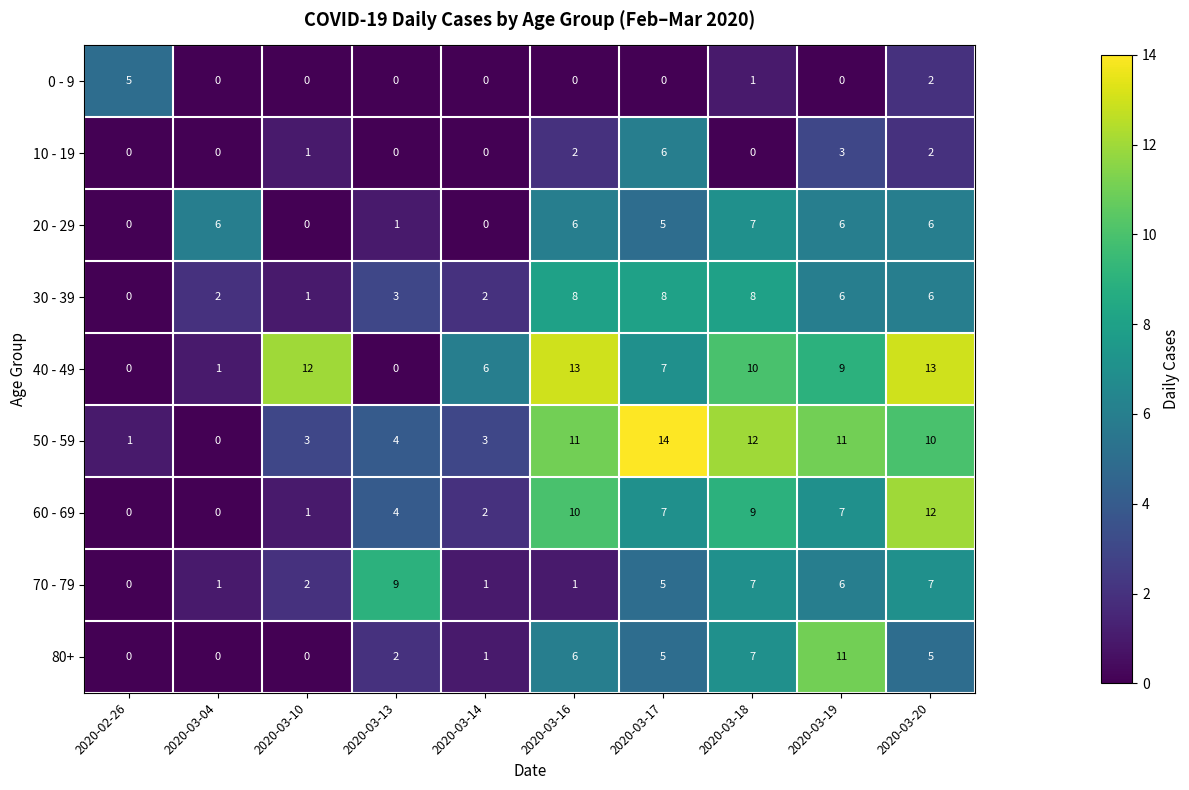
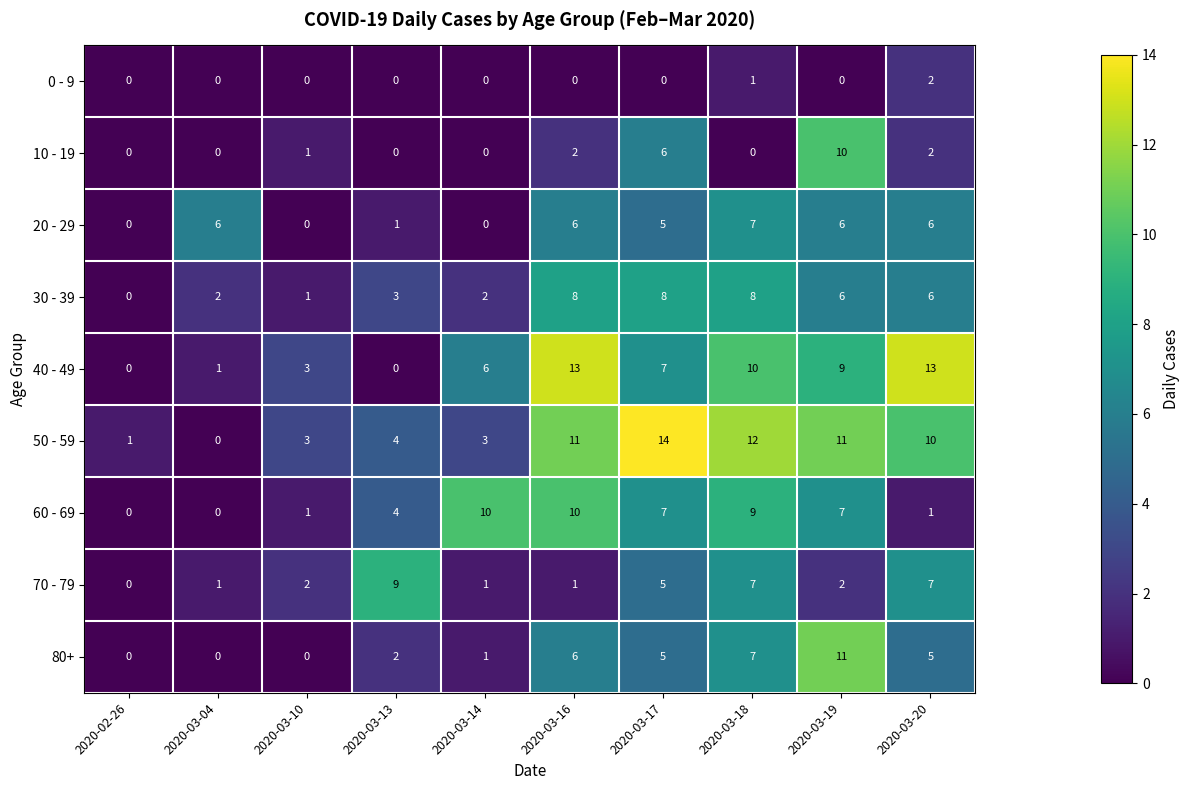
  {
    "0 - 9": {
-     "2020-02-26": 5,
+     "2020-02-26": 0,
      "2020-03-04": 0,
      "2020-03-10": 0,
      "2020-03-13": 0,
      "2020-03-14": 0,
      "2020-03-16": 0,
      "2020-03-17": 0,
      "2020-03-18": 1,
      "2020-03-19": 0,
      "2020-03-20": 2
    },
    "10 - 19": {
      "2020-02-26": 0,
      "2020-03-04": 0,
      "2020-03-10": 1,
      "2020-03-13": 0,
      "2020-03-14": 0,
      "2020-03-16": 2,
      "2020-03-17": 6,
      "2020-03-18": 0,
-     "2020-03-19": 3,
+     "2020-03-19": 10,
      "2020-03-20": 2
    },
    "20 - 29": {
      "2020-02-26": 0,
      "2020-03-04": 6,
      "2020-03-10": 0,
      "2020-03-13": 1,
      "2020-03-14": 0,
      "2020-03-16": 6,
      "2020-03-17": 5,
      "2020-03-18": 7,
      "2020-03-19": 6,
      "2020-03-20": 6
    },
    "30 - 39": {
      "2020-02-26": 0,
      "2020-03-04": 2,
      "2020-03-10": 1,
      "2020-03-13": 3,
      "2020-03-14": 2,
      "2020-03-16": 8,
      "2020-03-17": 8,
      "2020-03-18": 8,
      "2020-03-19": 6,
      "2020-03-20": 6
    },
    "40 - 49": {
      "2020-02-26": 0,
      "2020-03-04": 1,
-     "2020-03-10": 12,
+     "2020-03-10": 3,
      "2020-03-13": 0,
      "2020-03-14": 6,
      "2020-03-16": 13,
      "2020-03-17": 7,
      "2020-03-18": 10,
      "2020-03-19": 9,
      "2020-03-20": 13
    },
    "50 - 59": {
      "2020-02-26": 1,
      "2020-03-04": 0,
      "2020-03-10": 3,
      "2020-03-13": 4,
      "2020-03-14": 3,
      "2020-03-16": 11,
      "2020-03-17": 14,
      "2020-03-18": 12,
      "2020-03-19": 11,
      "2020-03-20": 10
    },
    "60 - 69": {
      "2020-02-26": 0,
      "2020-03-04": 0,
      "2020-03-10": 1,
      "2020-03-13": 4,
-     "2020-03-14": 2,
+     "2020-03-14": 10,
      "2020-03-16": 10,
      "2020-03-17": 7,
      "2020-03-18": 9,
      "2020-03-19": 7,
-     "2020-03-20": 12
+     "2020-03-20": 1
    },
    "70 - 79": {
      "2020-02-26": 0,
      "2020-03-04": 1,
      "2020-03-10": 2,
      "2020-03-13": 9,
      "2020-03-14": 1,
      "2020-03-16": 1,
      "2020-03-17": 5,
      "2020-03-18": 7,
-     "2020-03-19": 6,
+     "2020-03-19": 2,
      "2020-03-20": 7
    },
    "80+": {
      "2020-02-26": 0,
      "2020-03-04": 0,
      "2020-03-10": 0,
      "2020-03-13": 2,
      "2020-03-14": 1,
      "2020-03-16": 6,
      "2020-03-17": 5,
      "2020-03-18": 7,
      "2020-03-19": 11,
      "2020-03-20": 5
    }
  }
